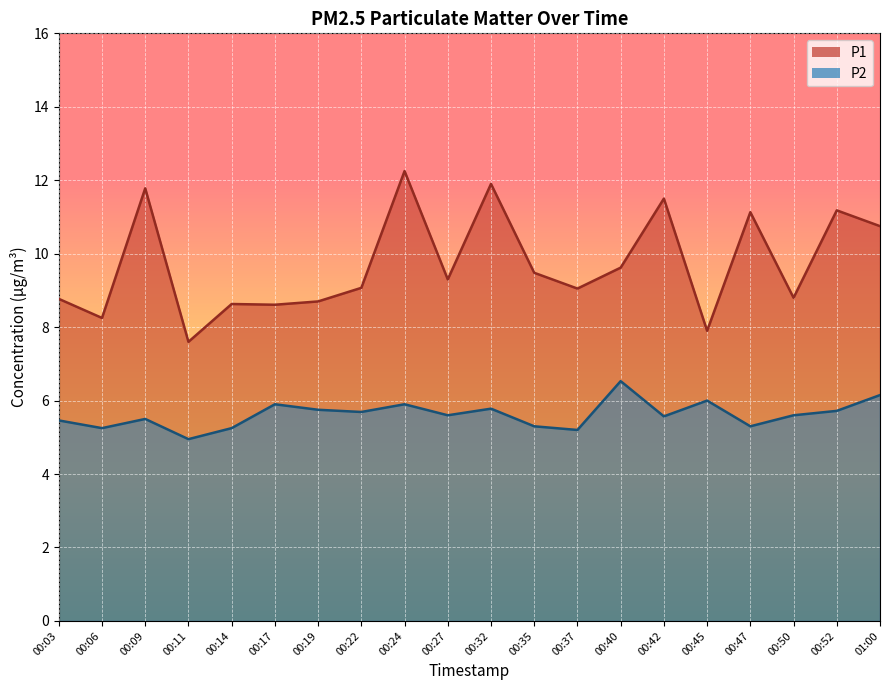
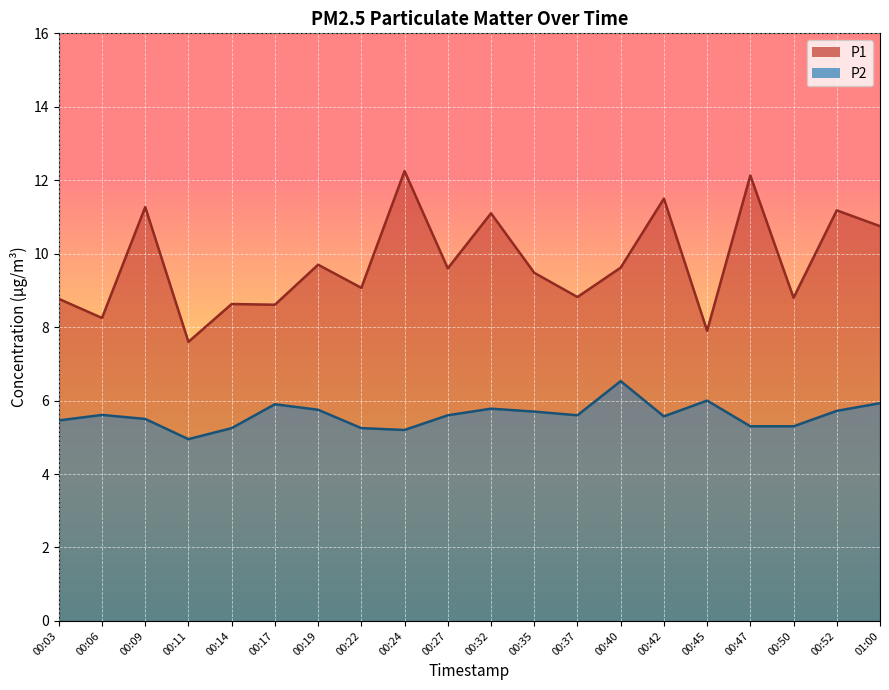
  {
    "P1": {
      "00:03": 8.8,
      "00:06": 8.3,
-     "00:09": 11.8,
+     "00:09": 11.3,
      "00:11": 7.6,
      "00:14": 8.6,
      "00:17": 8.6,
-     "00:19": 8.7,
+     "00:19": 9.7,
      "00:22": 9.1,
      "00:24": 12.3,
-     "00:27": 9.3,
-     "00:32": 11.9,
+     "00:27": 9.6,
+     "00:32": 11.1,
      "00:35": 9.5,
-     "00:37": 9.1,
+     "00:37": 8.8,
      "00:40": 9.6,
      "00:42": 11.5,
      "00:45": 7.9,
-     "00:47": 11.1,
+     "00:47": 12.1,
      "00:50": 8.8,
      "00:52": 11.2,
      "01:00": 10.8
    },
    "P2": {
      "00:03": 5.5,
-     "00:06": 5.3,
+     "00:06": 5.6,
      "00:09": 5.5,
      "00:11": 5.0,
      "00:14": 5.3,
      "00:17": 5.9,
      "00:19": 5.8,
-     "00:22": 5.7,
-     "00:24": 5.9,
+     "00:22": 5.3,
+     "00:24": 5.2,
      "00:27": 5.6,
      "00:32": 5.8,
-     "00:35": 5.3,
-     "00:37": 5.2,
+     "00:35": 5.7,
+     "00:37": 5.6,
      "00:40": 6.5,
      "00:42": 5.6,
      "00:45": 6.0,
      "00:47": 5.3,
-     "00:50": 5.6,
+     "00:50": 5.3,
      "00:52": 5.7,
-     "01:00": 6.2
+     "01:00": 5.9
    }
  }
